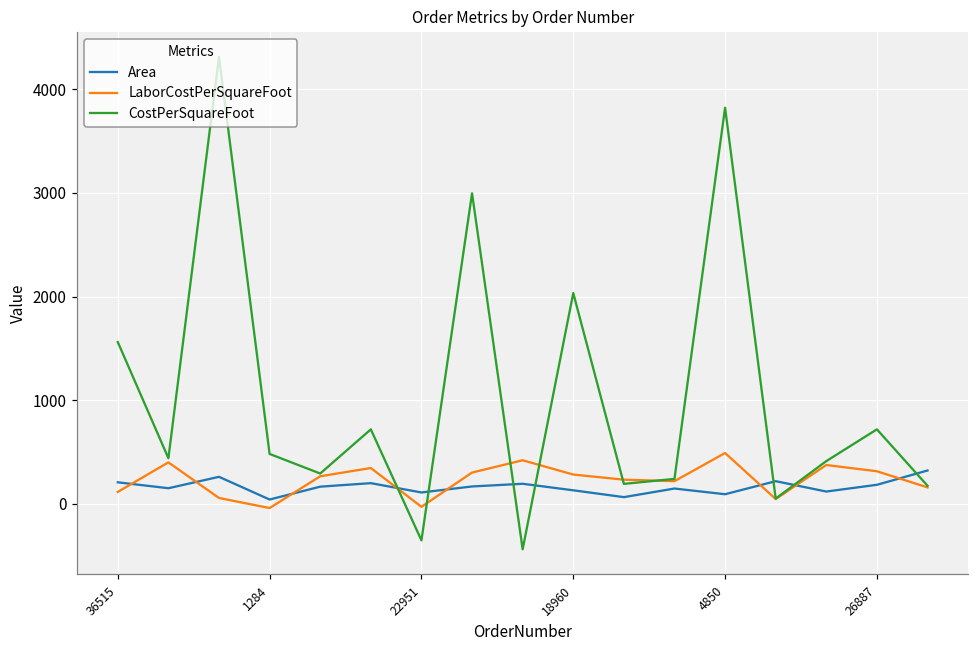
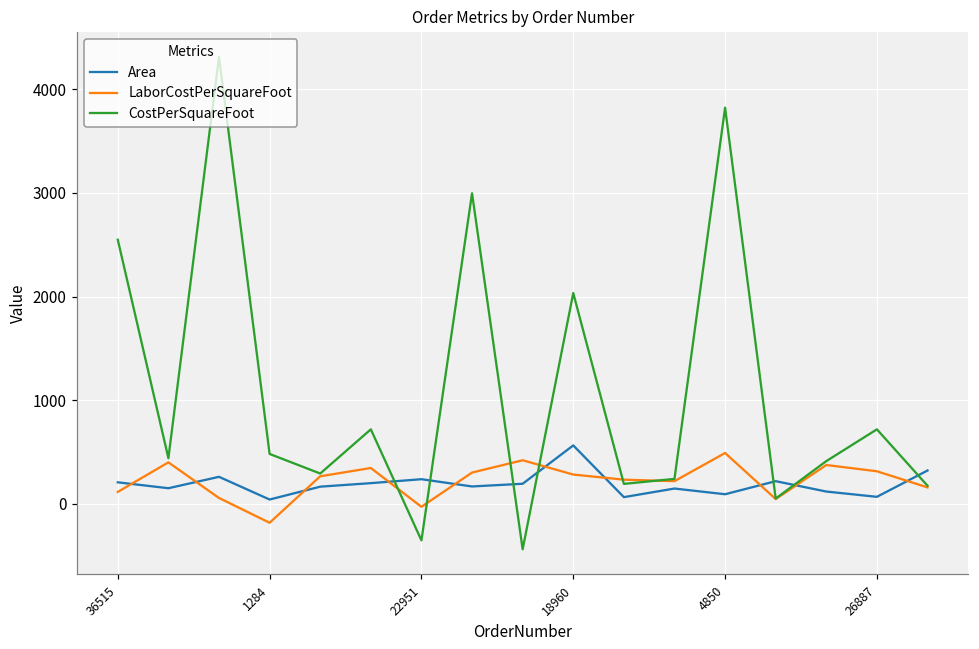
  {
    "Area": {
      "36515": 200,
      "1284": 0,
-     "22951": 100,
-     "18960": 100,
+     "22951": 200,
+     "18960": 600,
      "4850": 100,
-     "26887": 200
+     "26887": 100
    },
    "LaborCostPerSquareFoot": {
      "36515": 100,
-     "1284": 0,
+     "1284": -200,
      "22951": 0,
      "18960": 300,
      "4850": 500,
      "26887": 300
    },
    "CostPerSquareFoot": {
-     "36515": 1600,
+     "36515": 2500,
      "1284": 500,
      "22951": -400,
      "18960": 2000,
      "4850": 3800,
      "26887": 700
    }
  }
